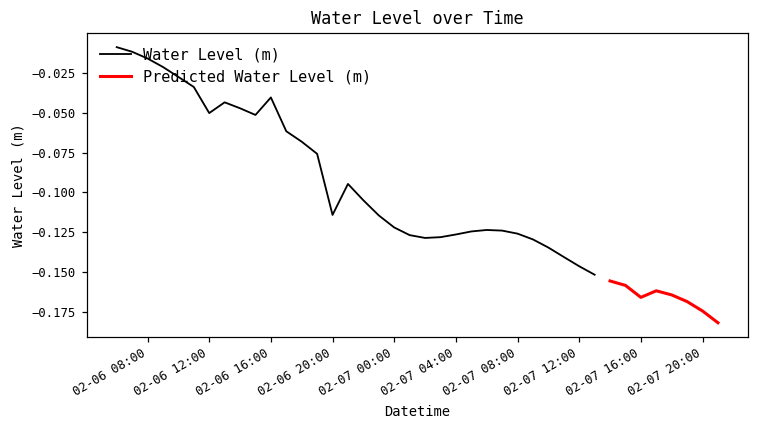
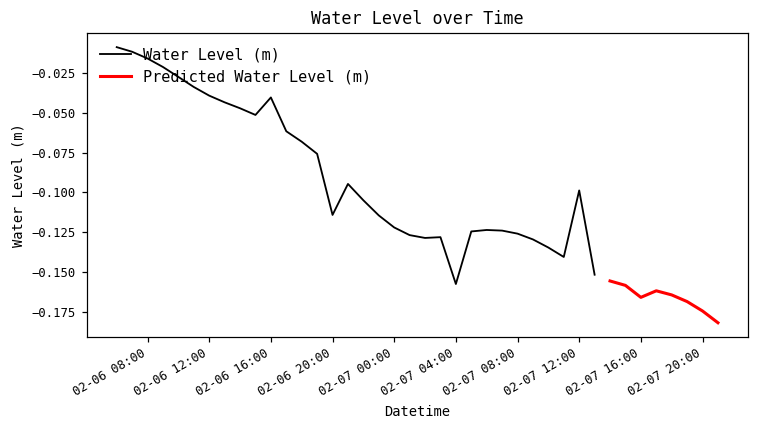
  {
    "Water Level (m)": {
      "02-06 08:00": -0.016,
-     "02-06 12:00": -0.050,
+     "02-06 12:00": -0.039,
      "02-06 16:00": -0.040,
      "02-06 20:00": -0.114,
      "02-07 00:00": -0.122,
-     "02-07 04:00": -0.127,
+     "02-07 04:00": -0.158,
      "02-07 08:00": -0.126,
-     "02-07 12:00": -0.146
+     "02-07 12:00": -0.099
    },
    "Predicted Water Level (m)": {
      "02-07 16:00": -0.166,
      "02-07 20:00": -0.175
    }
  }
